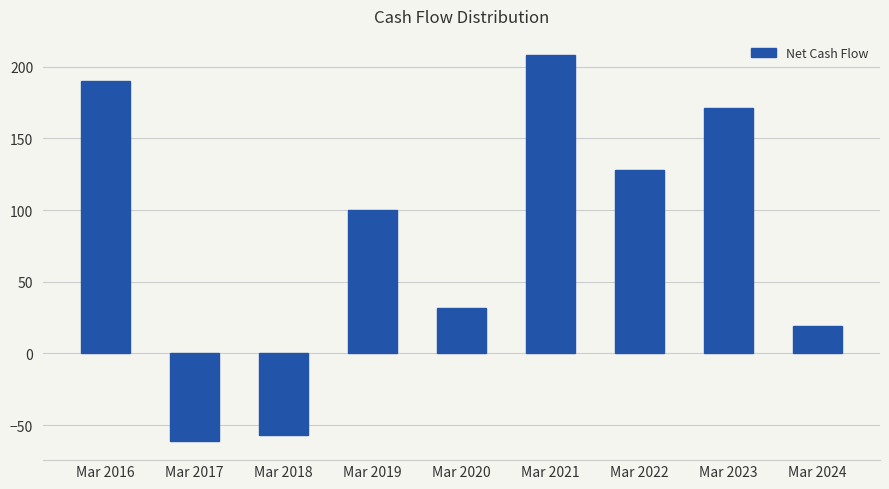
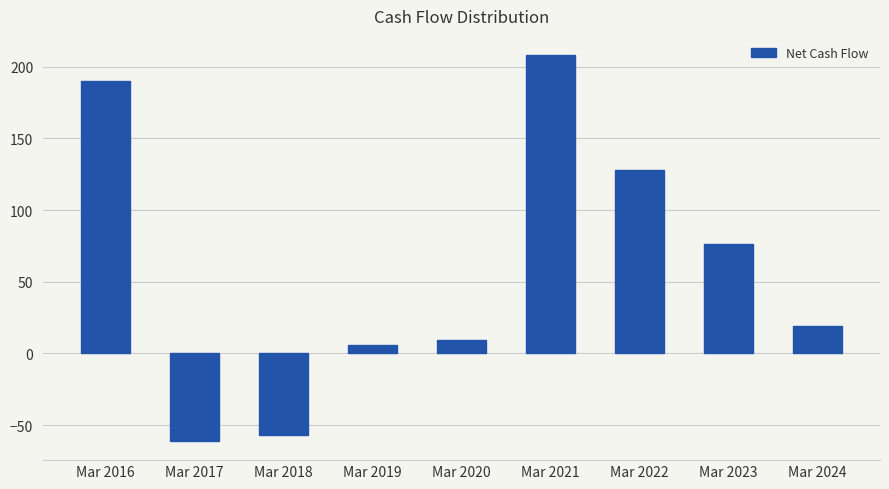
  {
    "Mar 2016": 190,
    "Mar 2017": -61,
    "Mar 2018": -57,
-   "Mar 2019": 100,
-   "Mar 2020": 32,
+   "Mar 2019": 6,
+   "Mar 2020": 9,
    "Mar 2021": 208,
    "Mar 2022": 128,
-   "Mar 2023": 171,
+   "Mar 2023": 76,
    "Mar 2024": 19
  }
